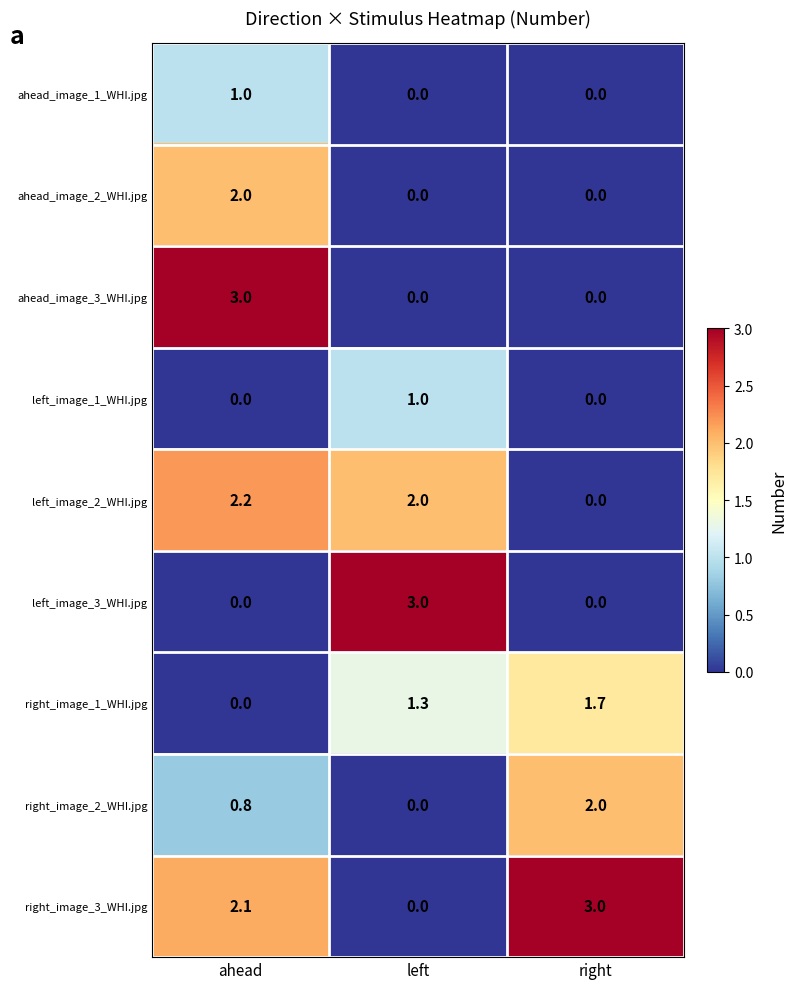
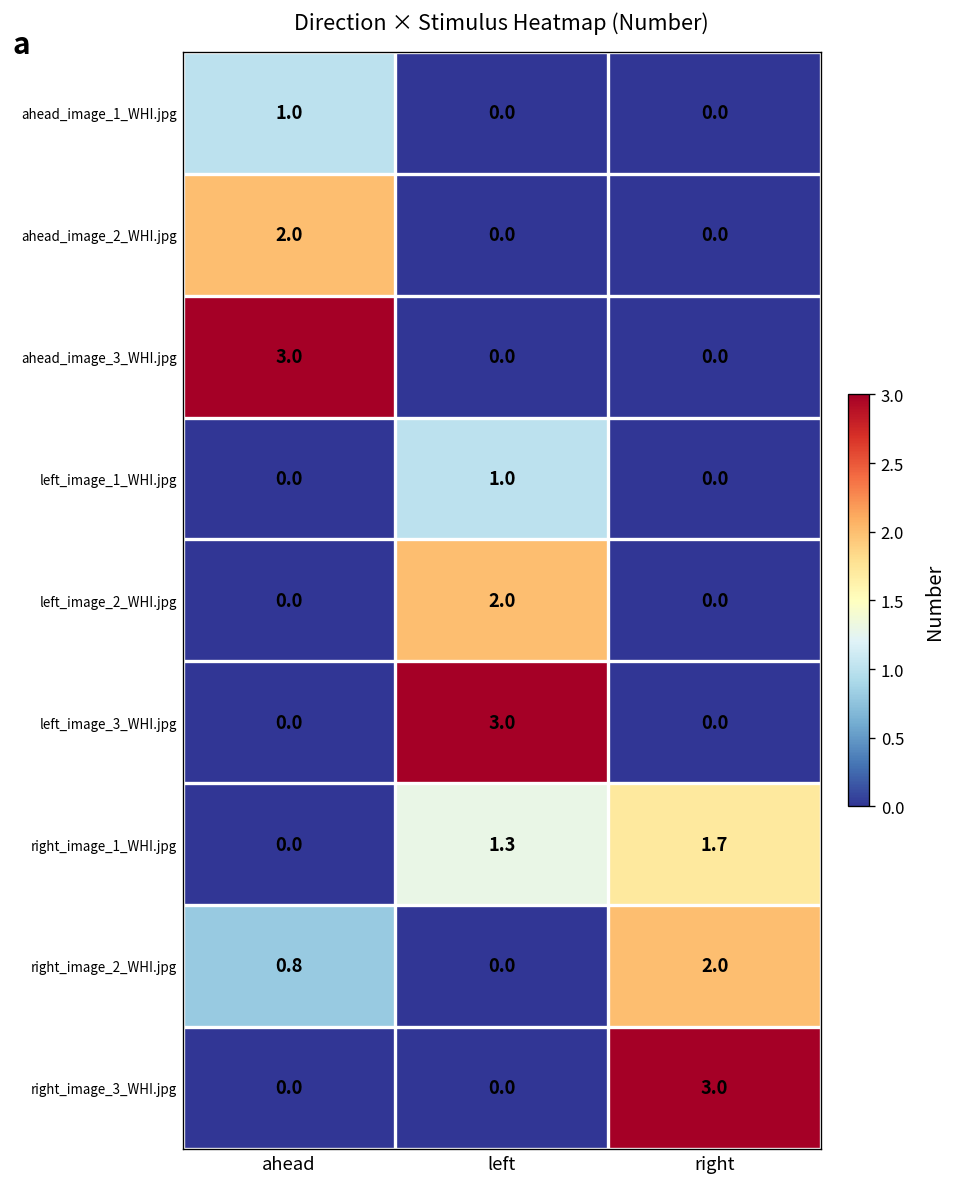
  {
    "ahead_image_1_WHI.jpg": {
      "ahead": 1.0,
      "left": 0.0,
      "right": 0.0
    },
    "ahead_image_2_WHI.jpg": {
      "ahead": 2.0,
      "left": 0.0,
      "right": 0.0
    },
    "ahead_image_3_WHI.jpg": {
      "ahead": 3.0,
      "left": 0.0,
      "right": 0.0
    },
    "left_image_1_WHI.jpg": {
      "ahead": 0.0,
      "left": 1.0,
      "right": 0.0
    },
    "left_image_2_WHI.jpg": {
-     "ahead": 2.2,
+     "ahead": 0.0,
      "left": 2.0,
      "right": 0.0
    },
    "left_image_3_WHI.jpg": {
      "ahead": 0.0,
      "left": 3.0,
      "right": 0.0
    },
    "right_image_1_WHI.jpg": {
      "ahead": 0.0,
      "left": 1.3,
      "right": 1.7
    },
    "right_image_2_WHI.jpg": {
      "ahead": 0.8,
      "left": 0.0,
      "right": 2.0
    },
    "right_image_3_WHI.jpg": {
-     "ahead": 2.1,
+     "ahead": 0.0,
      "left": 0.0,
      "right": 3.0
    }
  }
